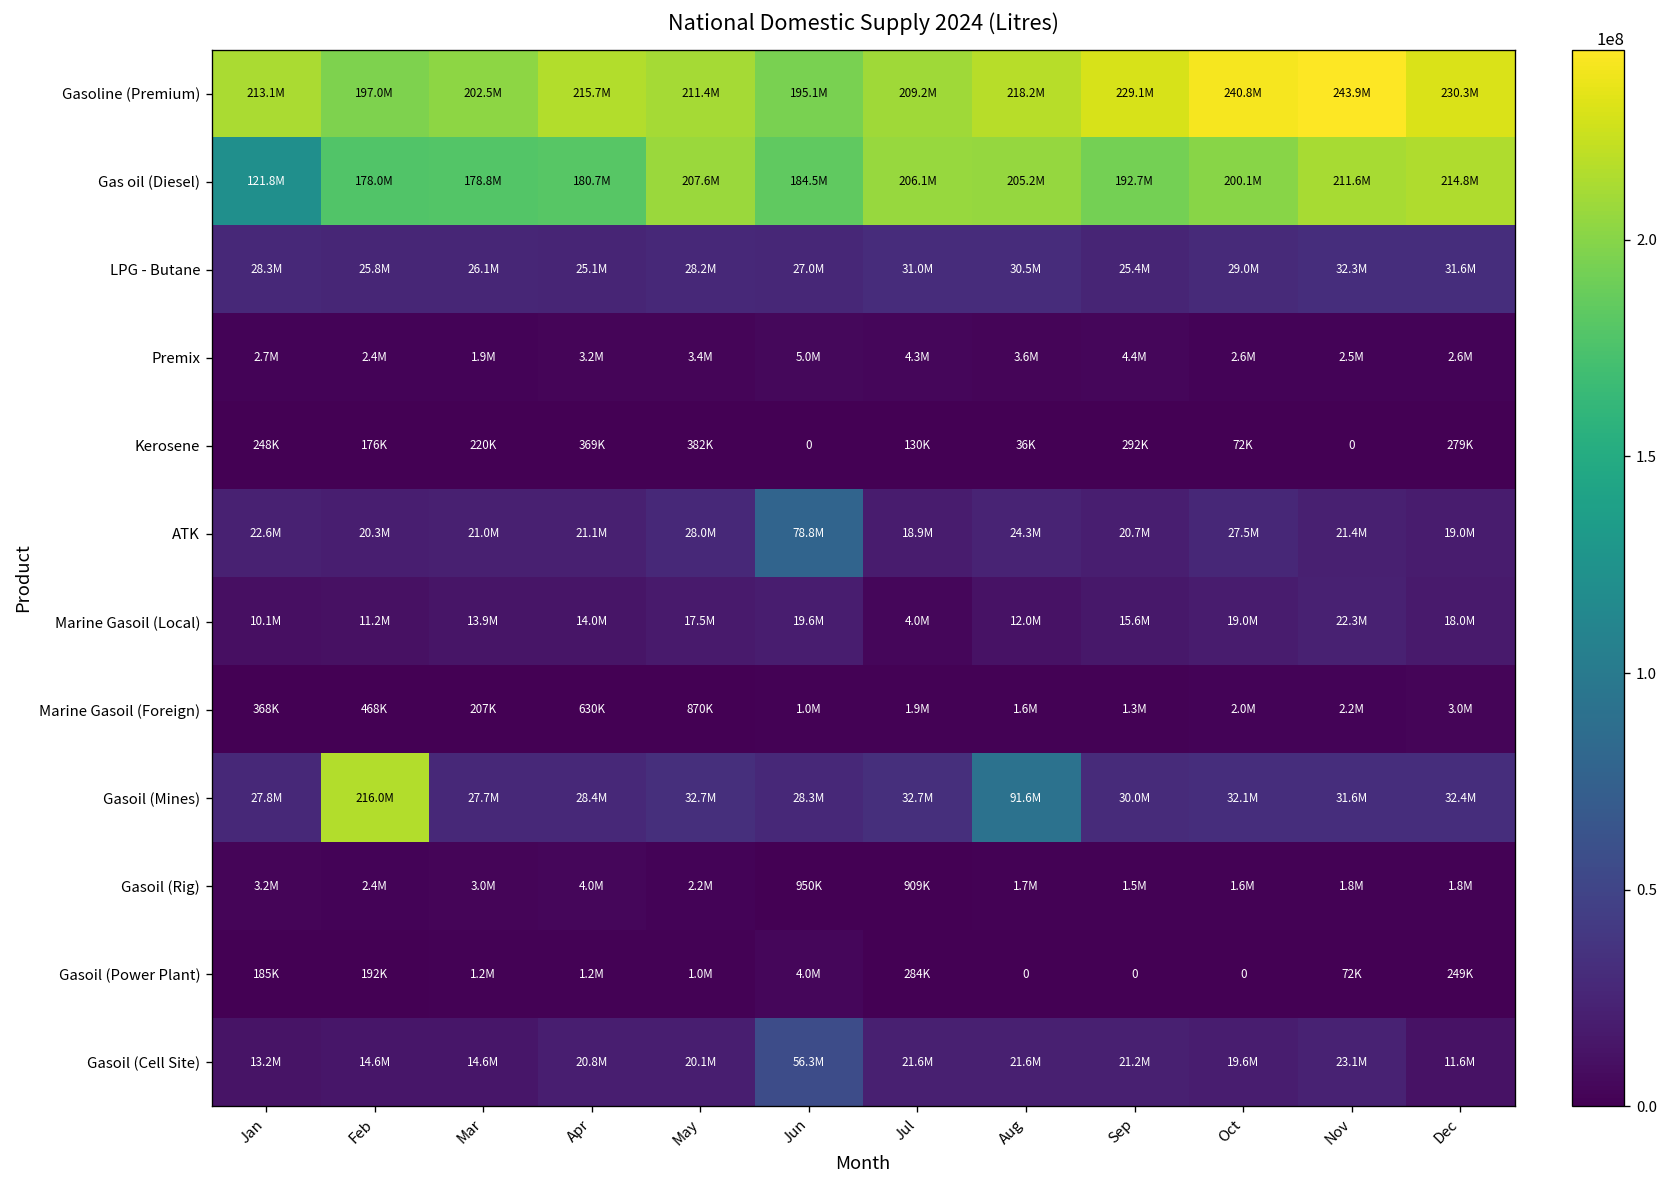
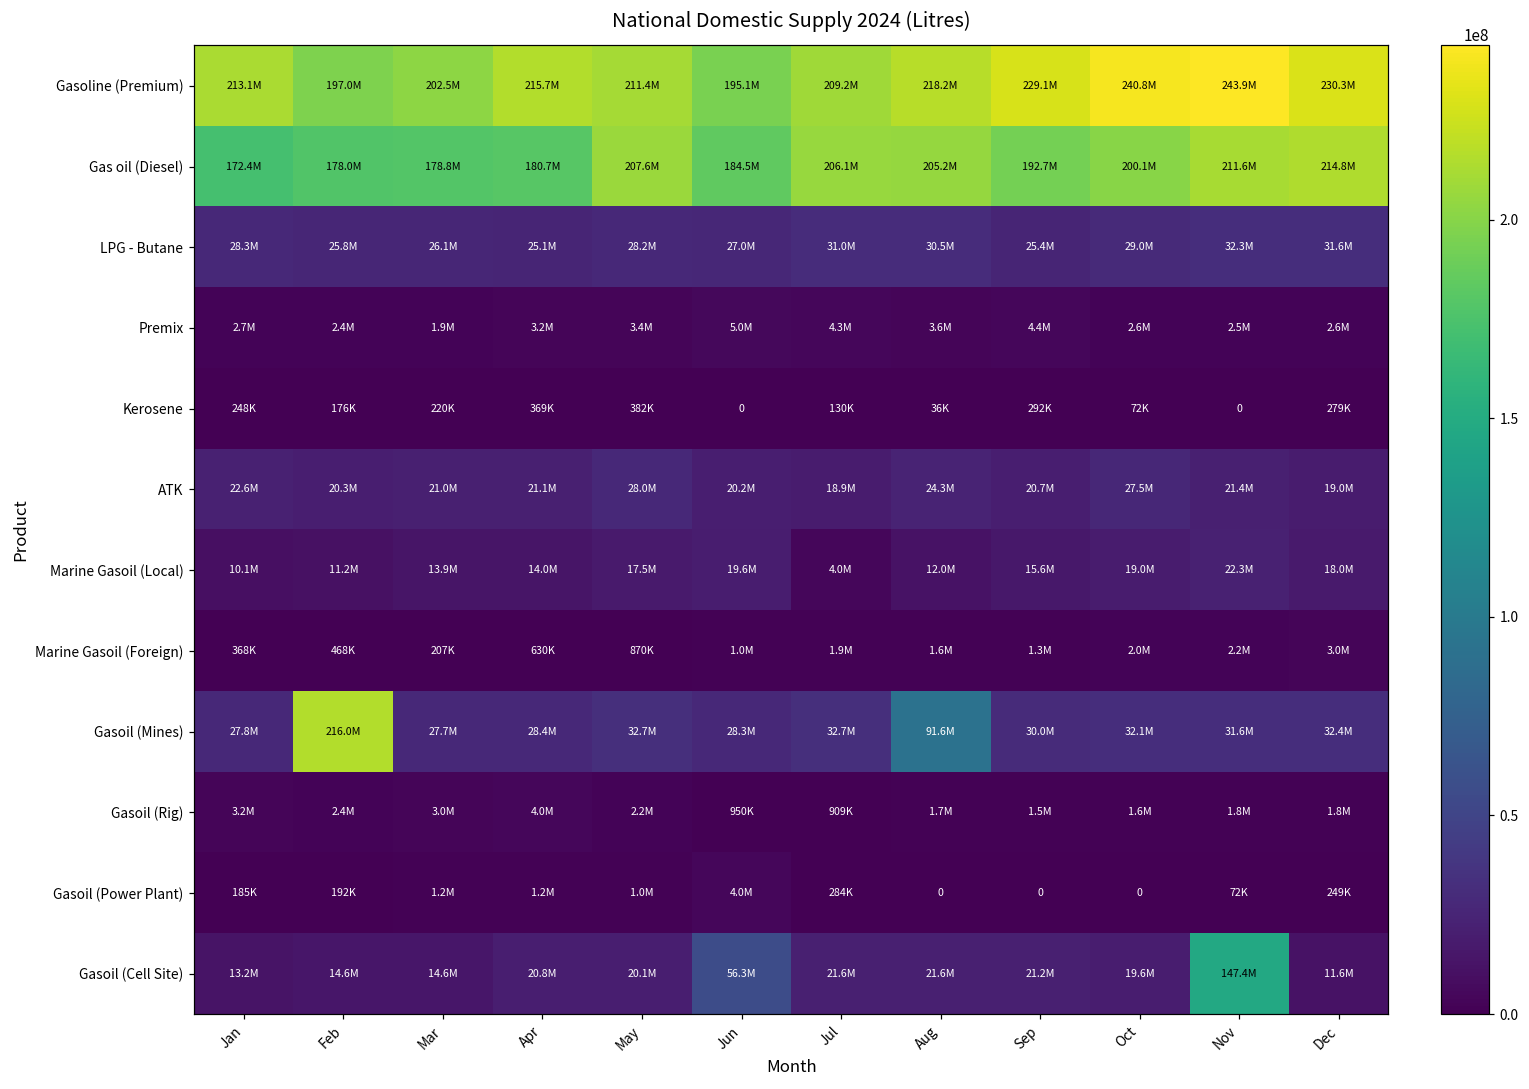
  {
    "Gasoline (Premium)": {
      "Jan": "213.1M",
      "Feb": "197.0M",
      "Mar": "202.5M",
      "Apr": "215.7M",
      "May": "211.4M",
      "Jun": "195.1M",
      "Jul": "209.2M",
      "Aug": "218.2M",
      "Sep": "229.1M",
      "Oct": "240.8M",
      "Nov": "243.9M",
      "Dec": "230.3M"
    },
    "Gas oil (Diesel)": {
-     "Jan": "121.8M",
+     "Jan": "172.4M",
      "Feb": "178.0M",
      "Mar": "178.8M",
      "Apr": "180.7M",
      "May": "207.6M",
      "Jun": "184.5M",
      "Jul": "206.1M",
      "Aug": "205.2M",
      "Sep": "192.7M",
      "Oct": "200.1M",
      "Nov": "211.6M",
      "Dec": "214.8M"
    },
    "LPG - Butane": {
      "Jan": "28.3M",
      "Feb": "25.8M",
      "Mar": "26.1M",
      "Apr": "25.1M",
      "May": "28.2M",
      "Jun": "27.0M",
      "Jul": "31.0M",
      "Aug": "30.5M",
      "Sep": "25.4M",
      "Oct": "29.0M",
      "Nov": "32.3M",
      "Dec": "31.6M"
    },
    "Premix": {
      "Jan": "2.7M",
      "Feb": "2.4M",
      "Mar": "1.9M",
      "Apr": "3.2M",
      "May": "3.4M",
      "Jun": "5.0M",
      "Jul": "4.3M",
      "Aug": "3.6M",
      "Sep": "4.4M",
      "Oct": "2.6M",
      "Nov": "2.5M",
      "Dec": "2.6M"
    },
    "Kerosene": {
      "Jan": "248K",
      "Feb": "176K",
      "Mar": "220K",
      "Apr": "369K",
      "May": "382K",
      "Jun": "0",
      "Jul": "130K",
      "Aug": "36K",
      "Sep": "292K",
      "Oct": "72K",
      "Nov": "0",
      "Dec": "279K"
    },
    "ATK": {
      "Jan": "22.6M",
      "Feb": "20.3M",
      "Mar": "21.0M",
      "Apr": "21.1M",
      "May": "28.0M",
-     "Jun": "78.8M",
+     "Jun": "20.2M",
      "Jul": "18.9M",
      "Aug": "24.3M",
      "Sep": "20.7M",
      "Oct": "27.5M",
      "Nov": "21.4M",
      "Dec": "19.0M"
    },
    "Marine Gasoil (Local)": {
      "Jan": "10.1M",
      "Feb": "11.2M",
      "Mar": "13.9M",
      "Apr": "14.0M",
      "May": "17.5M",
      "Jun": "19.6M",
      "Jul": "4.0M",
      "Aug": "12.0M",
      "Sep": "15.6M",
      "Oct": "19.0M",
      "Nov": "22.3M",
      "Dec": "18.0M"
    },
    "Marine Gasoil (Foreign)": {
      "Jan": "368K",
      "Feb": "468K",
      "Mar": "207K",
      "Apr": "630K",
      "May": "870K",
      "Jun": "1.0M",
      "Jul": "1.9M",
      "Aug": "1.6M",
      "Sep": "1.3M",
      "Oct": "2.0M",
      "Nov": "2.2M",
      "Dec": "3.0M"
    },
    "Gasoil (Mines)": {
      "Jan": "27.8M",
      "Feb": "216.0M",
      "Mar": "27.7M",
      "Apr": "28.4M",
      "May": "32.7M",
      "Jun": "28.3M",
      "Jul": "32.7M",
      "Aug": "91.6M",
      "Sep": "30.0M",
      "Oct": "32.1M",
      "Nov": "31.6M",
      "Dec": "32.4M"
    },
    "Gasoil (Rig)": {
      "Jan": "3.2M",
      "Feb": "2.4M",
      "Mar": "3.0M",
      "Apr": "4.0M",
      "May": "2.2M",
      "Jun": "950K",
      "Jul": "909K",
      "Aug": "1.7M",
      "Sep": "1.5M",
      "Oct": "1.6M",
      "Nov": "1.8M",
      "Dec": "1.8M"
    },
    "Gasoil (Power Plant)": {
      "Jan": "185K",
      "Feb": "192K",
      "Mar": "1.2M",
      "Apr": "1.2M",
      "May": "1.0M",
      "Jun": "4.0M",
      "Jul": "284K",
      "Aug": "0",
      "Sep": "0",
      "Oct": "0",
      "Nov": "72K",
      "Dec": "249K"
    },
    "Gasoil (Cell Site)": {
      "Jan": "13.2M",
      "Feb": "14.6M",
      "Mar": "14.6M",
      "Apr": "20.8M",
      "May": "20.1M",
      "Jun": "56.3M",
      "Jul": "21.6M",
      "Aug": "21.6M",
      "Sep": "21.2M",
      "Oct": "19.6M",
-     "Nov": "23.1M",
+     "Nov": "147.4M",
      "Dec": "11.6M"
    }
  }
